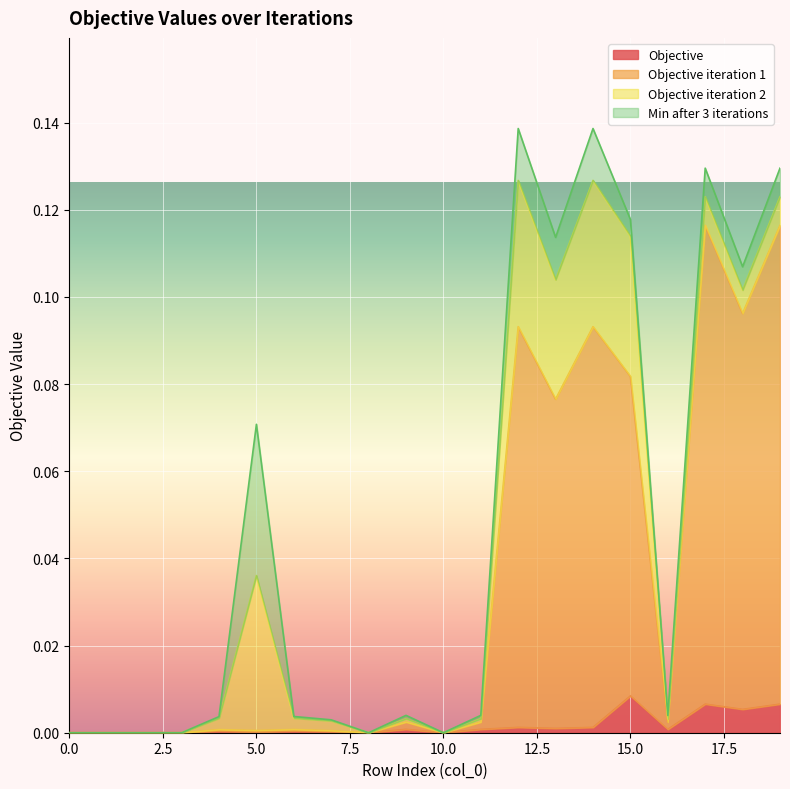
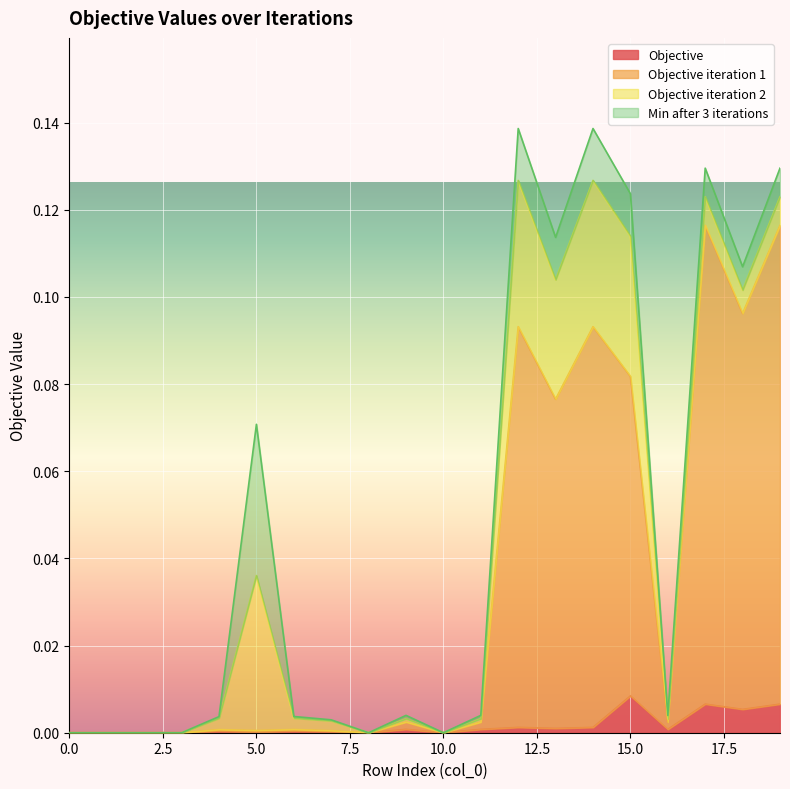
  {
    "Objective": {
      "15.0": 0.008
    },
    "Objective iteration 1": {
      "15.0": 0.073
    },
    "Objective iteration 2": {
      "5.0": 0.036,
      "15.0": 0.032
    },
    "Min after 3 iterations": {
      "5.0": 0.035,
-     "15.0": 0.004
+     "15.0": 0.010
    }
  }
